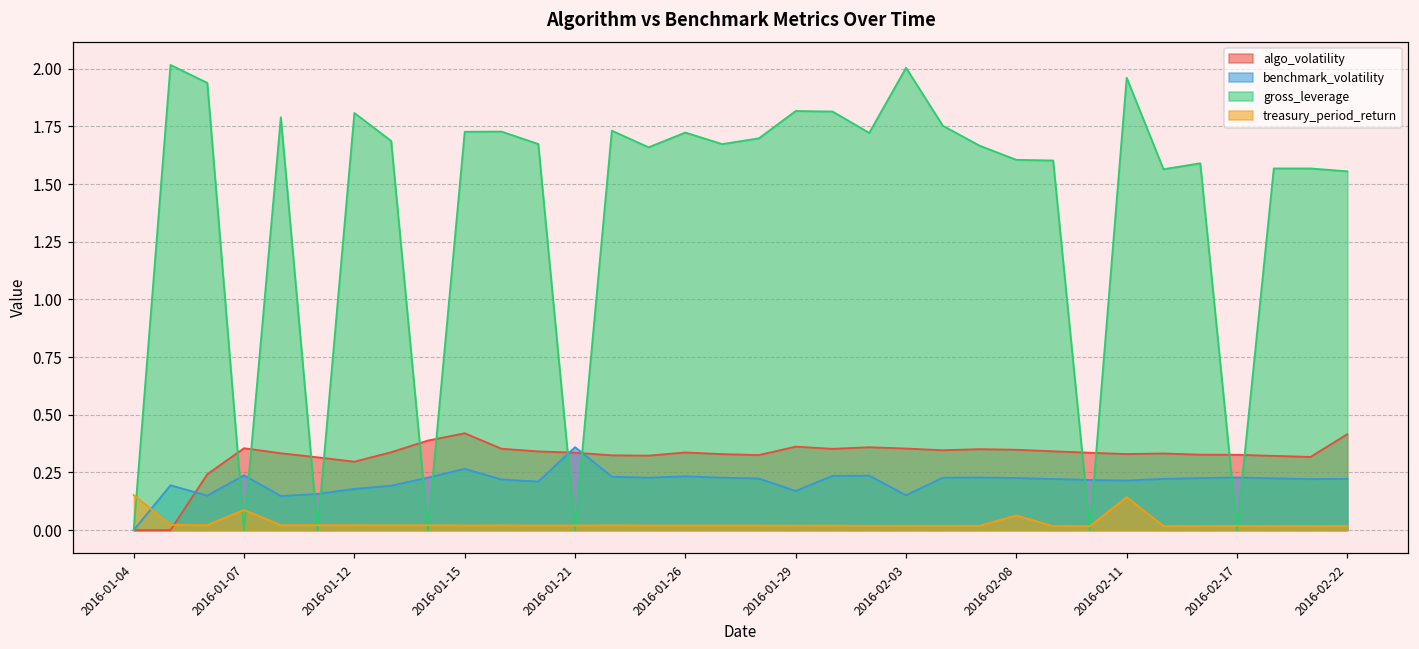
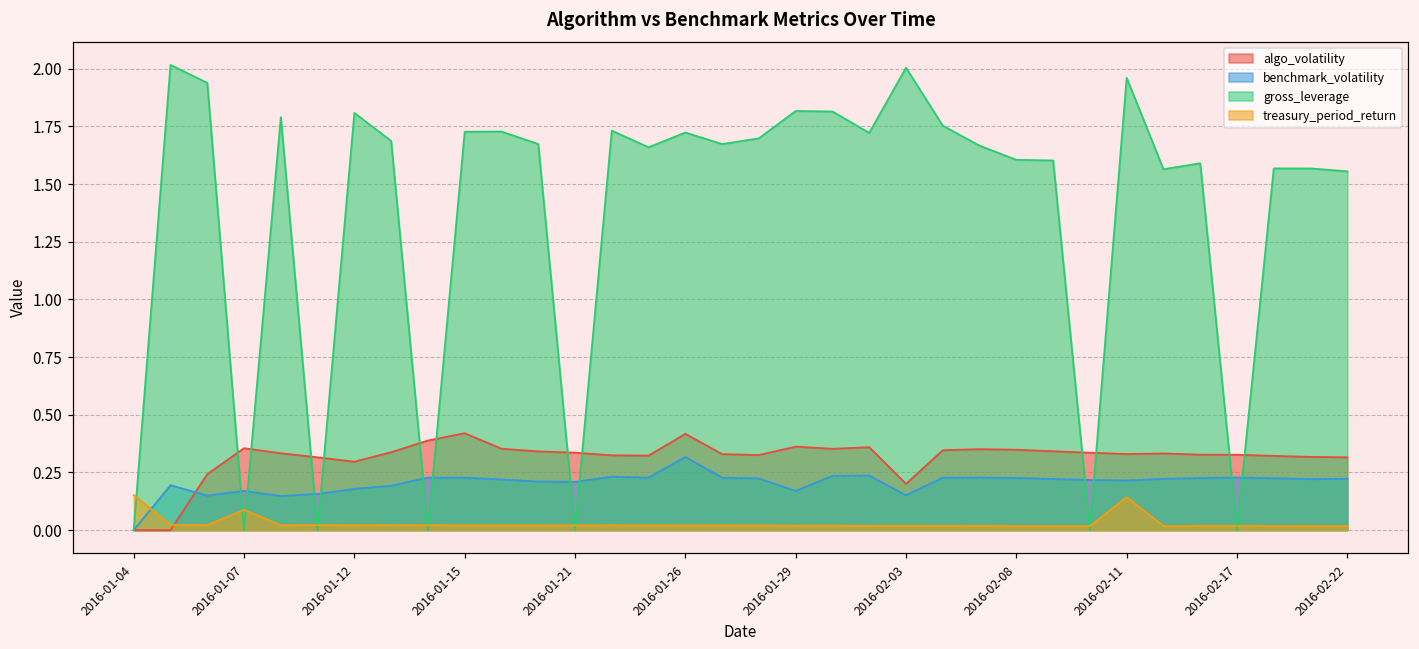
  {
    "algo_volatility": {
      "2016-01-07": 0.36,
      "2016-01-12": 0.30,
      "2016-01-15": 0.42,
      "2016-01-21": 0.34,
-     "2016-01-26": 0.34,
+     "2016-01-26": 0.42,
      "2016-01-29": 0.36,
-     "2016-02-03": 0.35,
+     "2016-02-03": 0.20,
      "2016-02-08": 0.35,
      "2016-02-11": 0.33,
      "2016-02-17": 0.33,
-     "2016-02-22": 0.42
+     "2016-02-22": 0.32
    },
    "benchmark_volatility": {
-     "2016-01-07": 0.24,
+     "2016-01-07": 0.17,
      "2016-01-12": 0.18,
-     "2016-01-15": 0.27,
-     "2016-01-21": 0.36,
-     "2016-01-26": 0.23,
+     "2016-01-15": 0.23,
+     "2016-01-21": 0.21,
+     "2016-01-26": 0.32,
      "2016-01-29": 0.17,
      "2016-02-03": 0.15,
      "2016-02-08": 0.23,
      "2016-02-11": 0.22,
      "2016-02-17": 0.23,
      "2016-02-22": 0.22
    },
    "gross_leverage": {
      "2016-01-07": 0.00,
      "2016-01-12": 1.81,
      "2016-01-15": 1.73,
      "2016-01-21": 0.00,
      "2016-01-26": 1.72,
      "2016-01-29": 1.82,
      "2016-02-03": 2.00,
      "2016-02-08": 1.61,
      "2016-02-11": 1.96,
      "2016-02-17": 0.00,
      "2016-02-22": 1.56
    },
    "treasury_period_return": {
      "2016-01-04": 0.15,
      "2016-01-07": 0.09,
      "2016-01-12": 0.02,
      "2016-01-15": 0.02,
      "2016-01-21": 0.02,
      "2016-01-26": 0.02,
      "2016-01-29": 0.02,
      "2016-02-03": 0.02,
-     "2016-02-08": 0.06,
+     "2016-02-08": 0.02,
      "2016-02-11": 0.14,
      "2016-02-17": 0.02,
      "2016-02-22": 0.02
    }
  }
